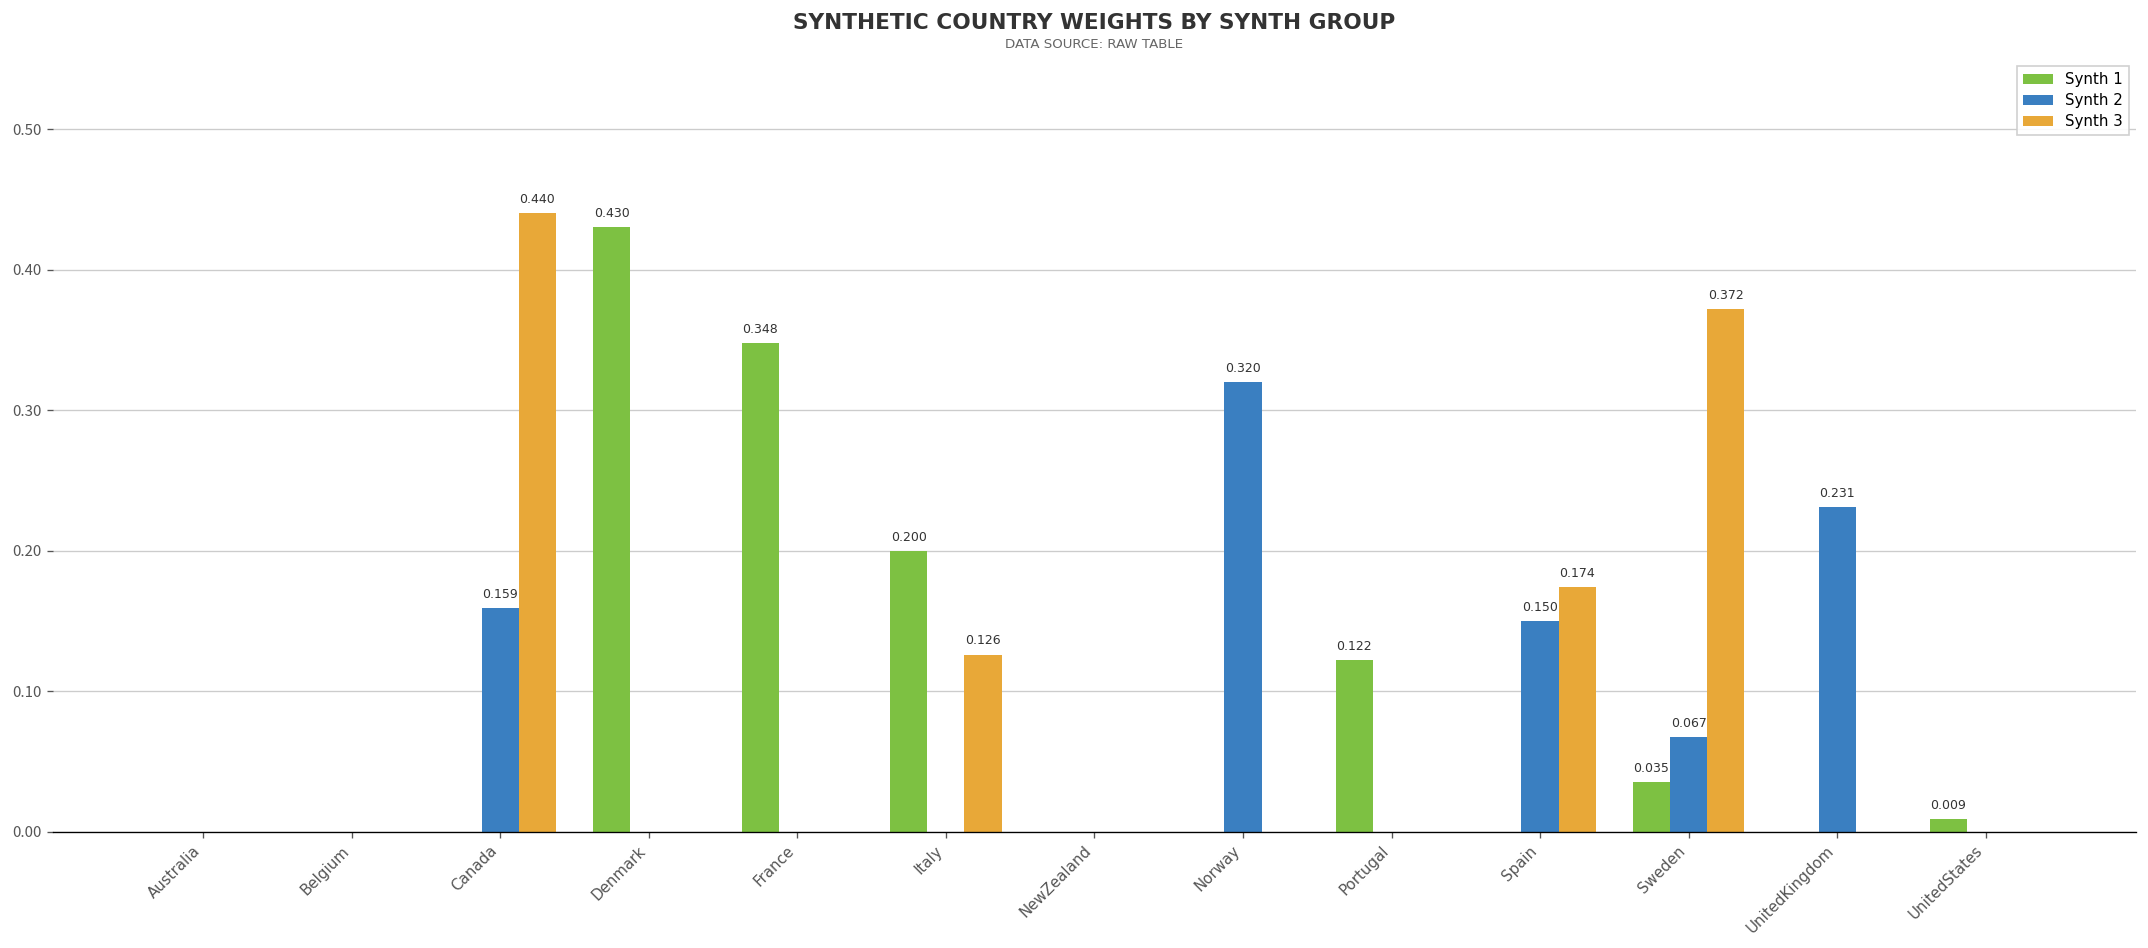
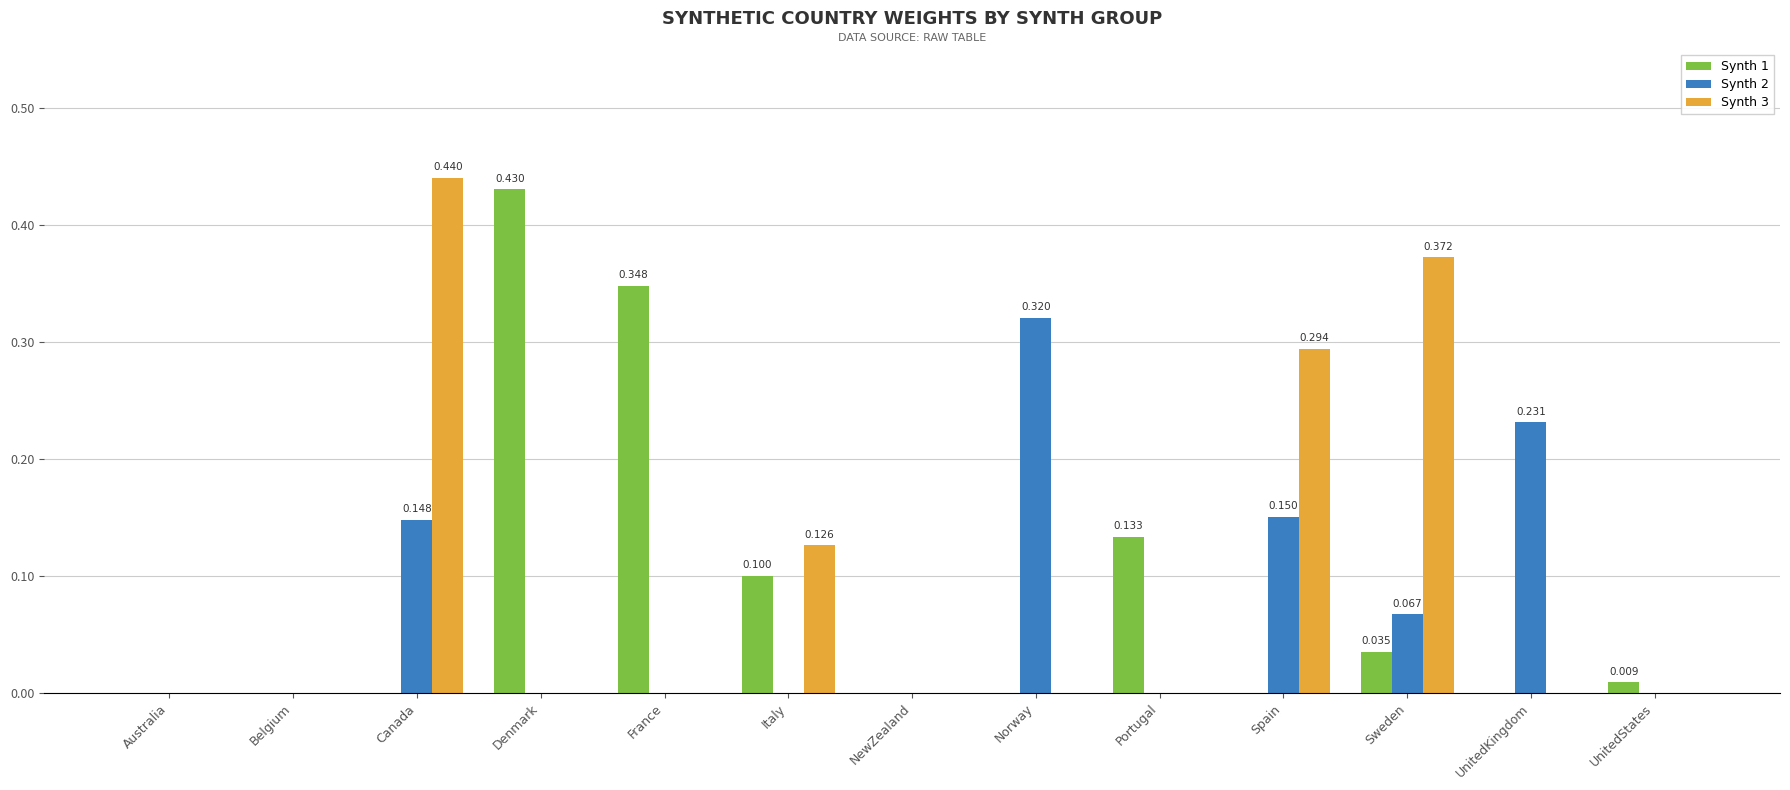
  {
    "Synth 1": {
      "Denmark": 0.430,
      "France": 0.348,
-     "Italy": 0.200,
-     "Portugal": 0.122,
+     "Italy": 0.100,
+     "Portugal": 0.133,
      "Sweden": 0.035,
      "UnitedStates": 0.009
    },
    "Synth 2": {
-     "Canada": 0.159,
+     "Canada": 0.148,
      "Norway": 0.320,
      "Spain": 0.150,
      "Sweden": 0.067,
      "UnitedKingdom": 0.231
    },
    "Synth 3": {
      "Canada": 0.440,
      "Italy": 0.126,
-     "Spain": 0.174,
+     "Spain": 0.294,
      "Sweden": 0.372
    }
  }
